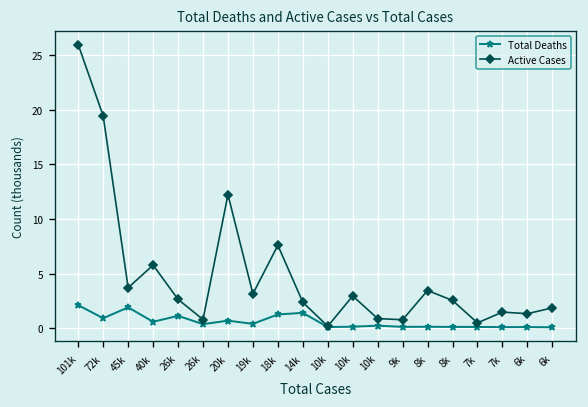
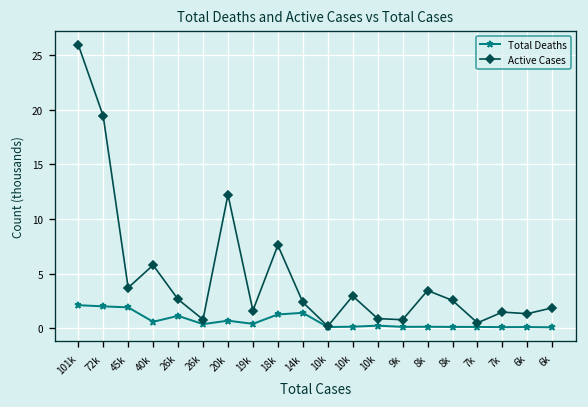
  {
    "Total Deaths": {
      "101k": 2,
-     "72k": 1,
+     "72k": 2,
      "45k": 2,
      "40k": 1,
      "20k": 1,
      "19k": 0,
      "18k": 1,
      "14k": 1,
      "9k": 0
    },
    "Active Cases": {
      "101k": 26,
      "72k": 19,
      "45k": 4,
      "40k": 6,
      "20k": 12,
-     "19k": 3,
+     "19k": 2,
      "18k": 8,
      "14k": 2,
      "9k": 1
    }
  }
